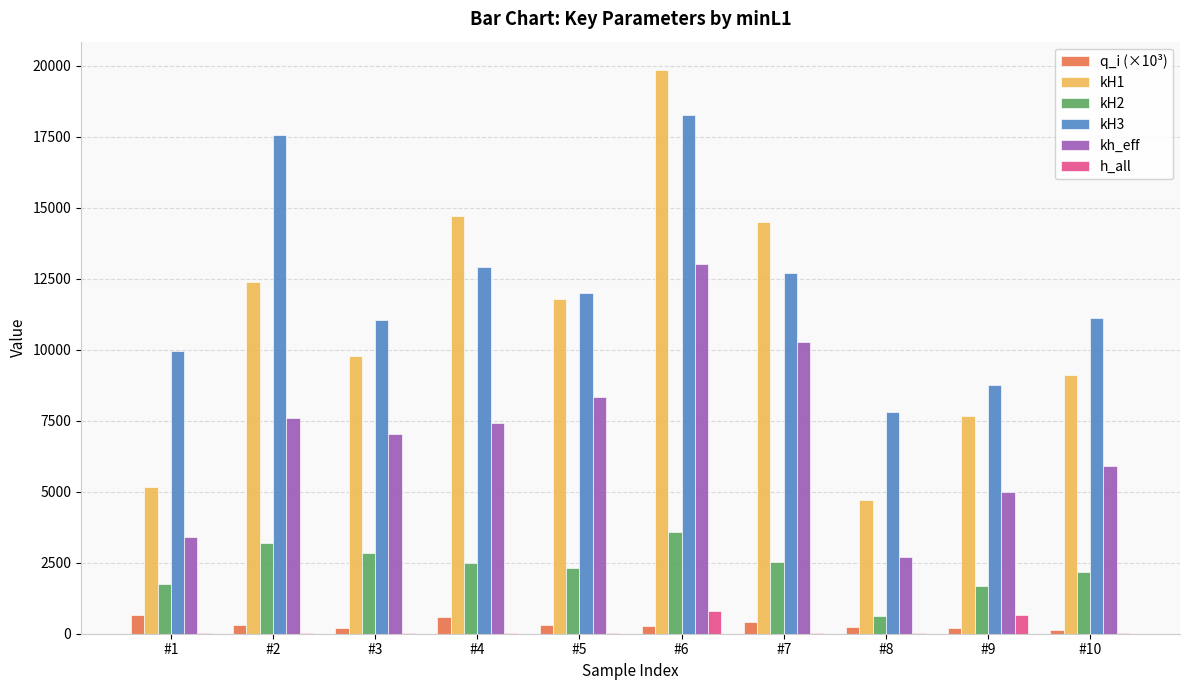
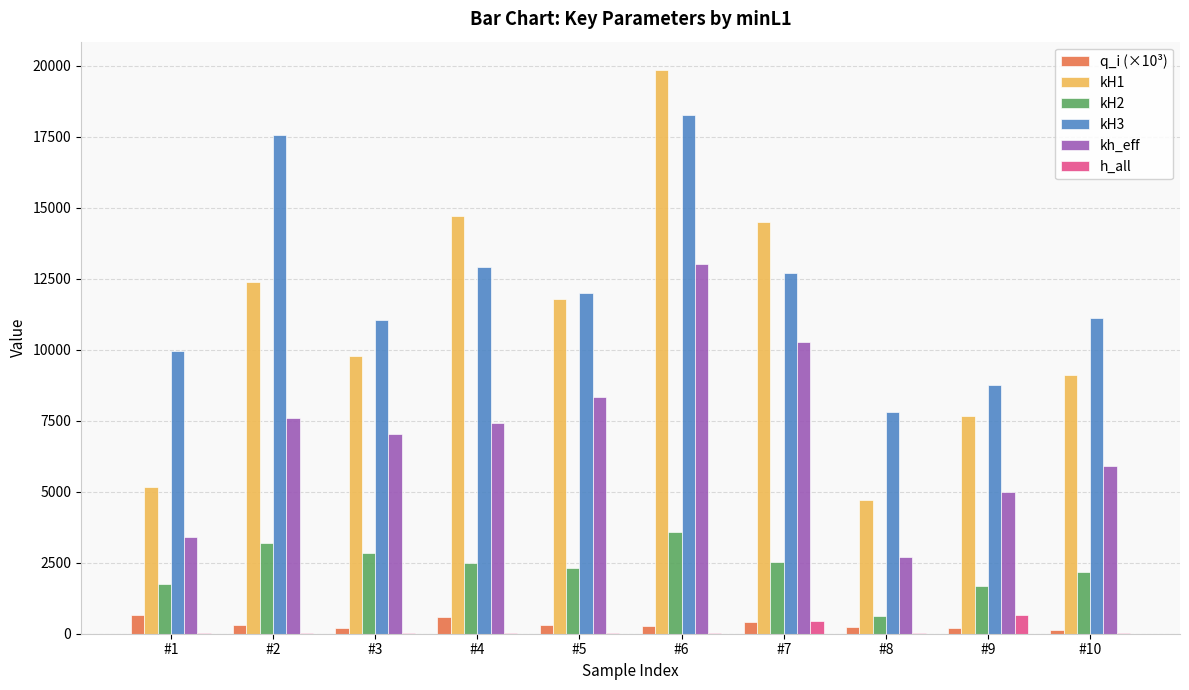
  {
    "q_i (×10³)": {
      "#1": 700,
      "#2": 300,
      "#3": 200,
      "#4": 600,
      "#5": 300,
      "#6": 300,
      "#7": 400,
      "#8": 200,
      "#9": 200,
      "#10": 100
    },
    "kH1": {
      "#1": 5200,
      "#2": 12400,
      "#3": 9800,
      "#4": 14700,
      "#5": 11800,
      "#6": 19900,
      "#7": 14500,
      "#8": 4700,
      "#9": 7700,
      "#10": 9100
    },
    "kH2": {
      "#1": 1800,
      "#2": 3200,
      "#3": 2800,
      "#4": 2500,
      "#5": 2300,
      "#6": 3600,
      "#7": 2500,
      "#8": 600,
      "#9": 1700,
      "#10": 2200
    },
    "kH3": {
      "#1": 10000,
      "#2": 17600,
      "#3": 11000,
      "#4": 12900,
      "#5": 12000,
      "#6": 18300,
      "#7": 12700,
      "#8": 7800,
      "#9": 8800,
      "#10": 11100
    },
    "kh_eff": {
      "#1": 3400,
      "#2": 7600,
      "#3": 7000,
      "#4": 7400,
      "#5": 8400,
      "#6": 13000,
      "#7": 10300,
      "#8": 2700,
      "#9": 5000,
      "#10": 5900
    },
    "h_all": {
-     "#6": 800,
-     "#7": 0,
+     "#6": 0,
+     "#7": 400,
      "#9": 700
    }
  }
